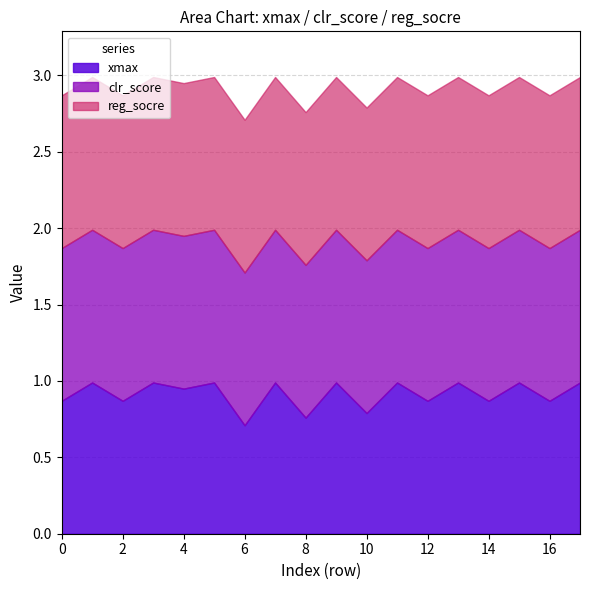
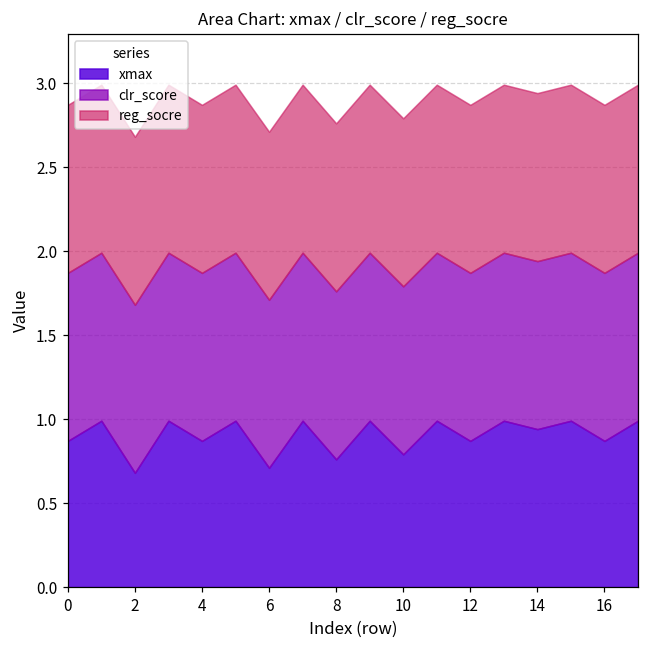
  {
    "xmax": {
      "0": 0.87,
-     "2": 0.87,
-     "4": 0.95,
+     "2": 0.68,
+     "4": 0.87,
      "6": 0.71,
      "8": 0.76,
      "10": 0.79,
      "12": 0.87,
-     "14": 0.87,
+     "14": 0.94,
      "16": 0.87
    },
    "clr_score": {
      "0": 1.00,
      "2": 1.00,
      "4": 1.00,
      "6": 1.00,
      "8": 1.00,
      "10": 1.00,
      "12": 1.00,
      "14": 1.00,
      "16": 1.00
    },
    "reg_socre": {
      "0": 1.00,
      "4": 1.00,
      "6": 1.00,
      "8": 1.00,
      "10": 1.00,
      "12": 1.00,
      "14": 1.00,
      "16": 1.00
    }
  }
